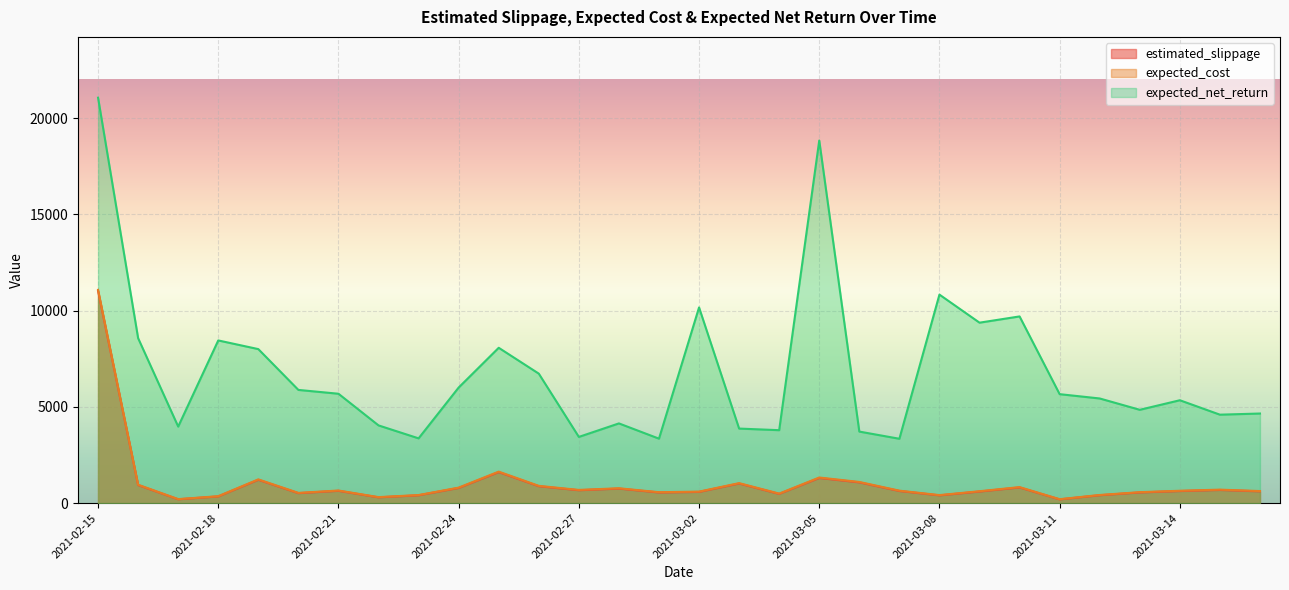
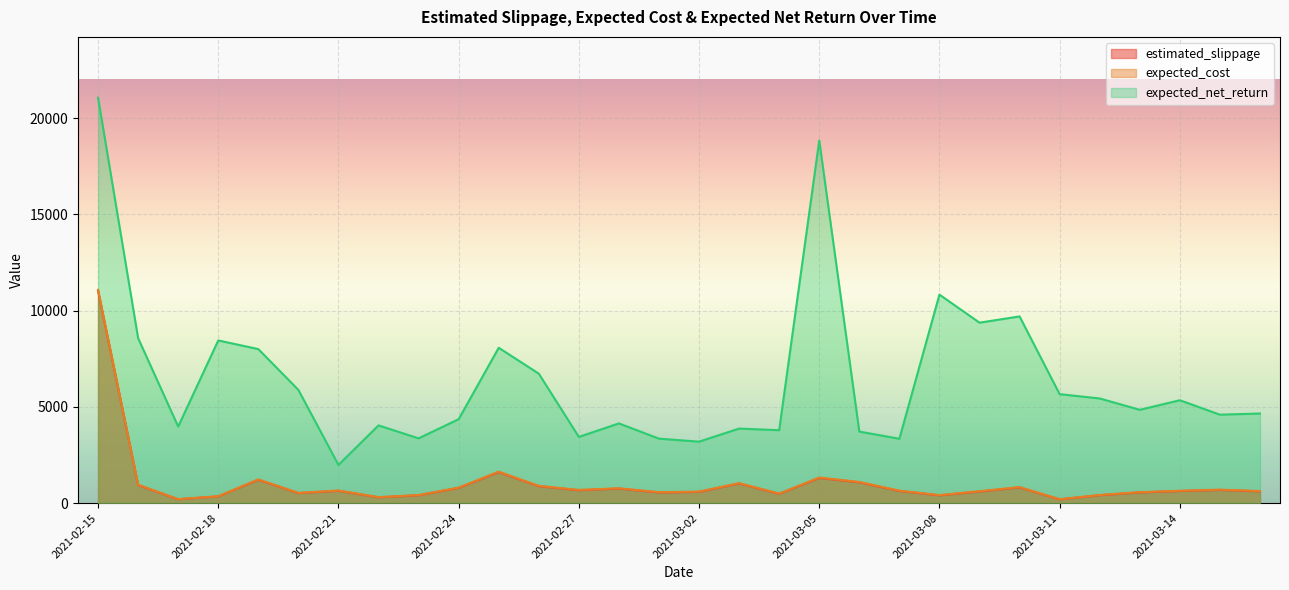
  {
    "expected_net_return": {
      "2021-02-15": 21100,
      "2021-02-18": 8400,
-     "2021-02-21": 5700,
-     "2021-02-24": 6000,
+     "2021-02-21": 2000,
+     "2021-02-24": 4400,
      "2021-02-27": 3400,
-     "2021-03-02": 10200,
+     "2021-03-02": 3200,
      "2021-03-05": 18800,
      "2021-03-08": 10800,
      "2021-03-11": 5700,
      "2021-03-14": 5300
    }
  }
